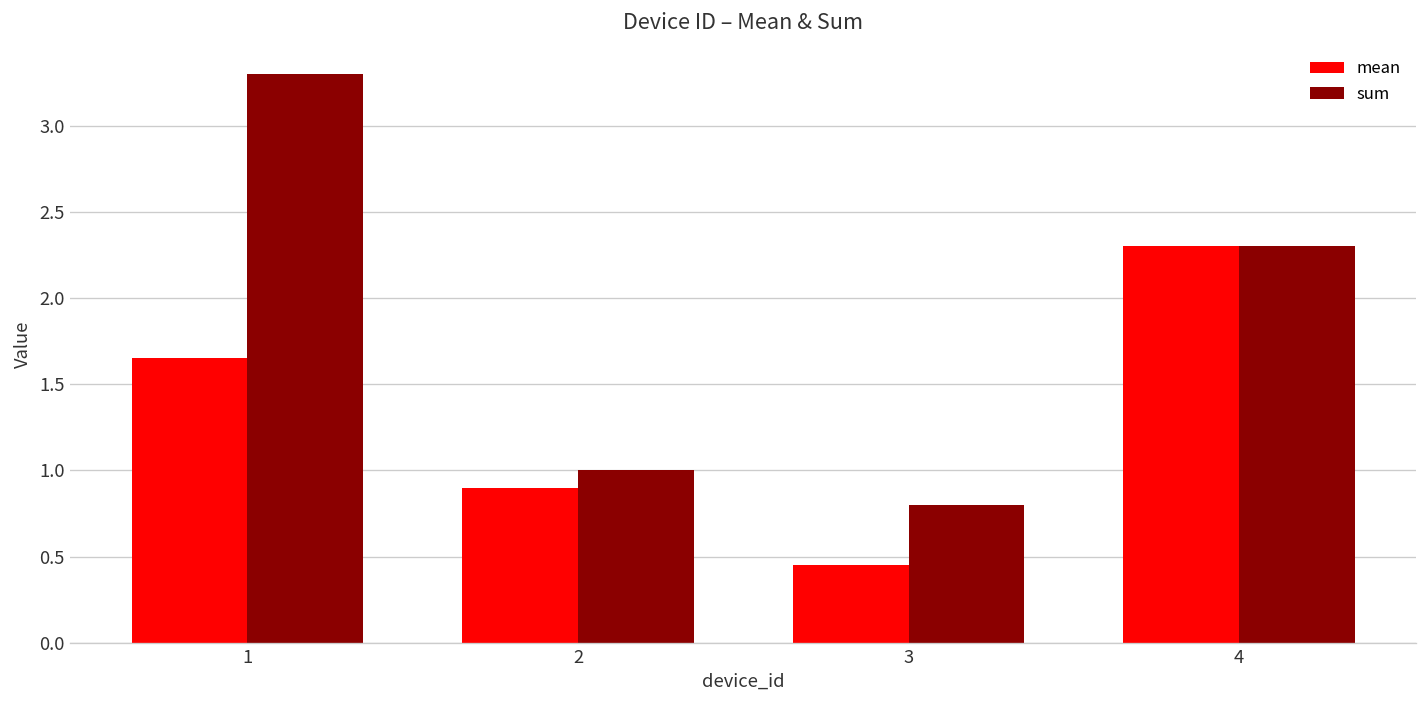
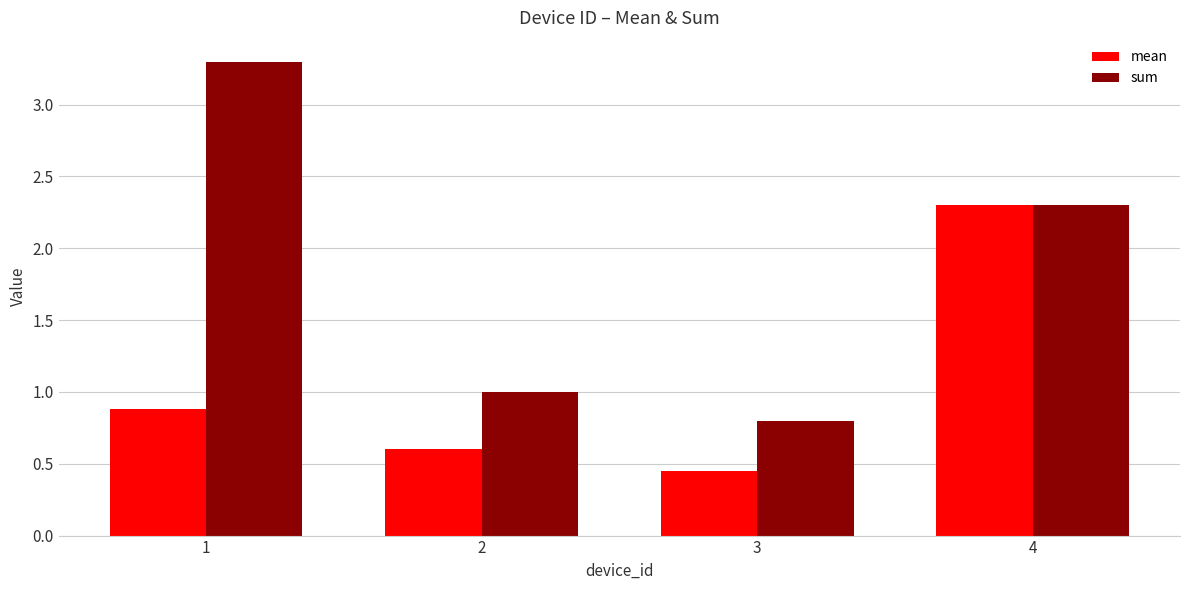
  {
    "mean": {
-     "1": 1.65,
-     "2": 0.9,
+     "1": 0.88,
+     "2": 0.6,
      "3": 0.45,
      "4": 2.30
    },
    "sum": {
      "1": 3.30,
      "2": 1.00,
      "3": 0.80,
      "4": 2.30
    }
  }
